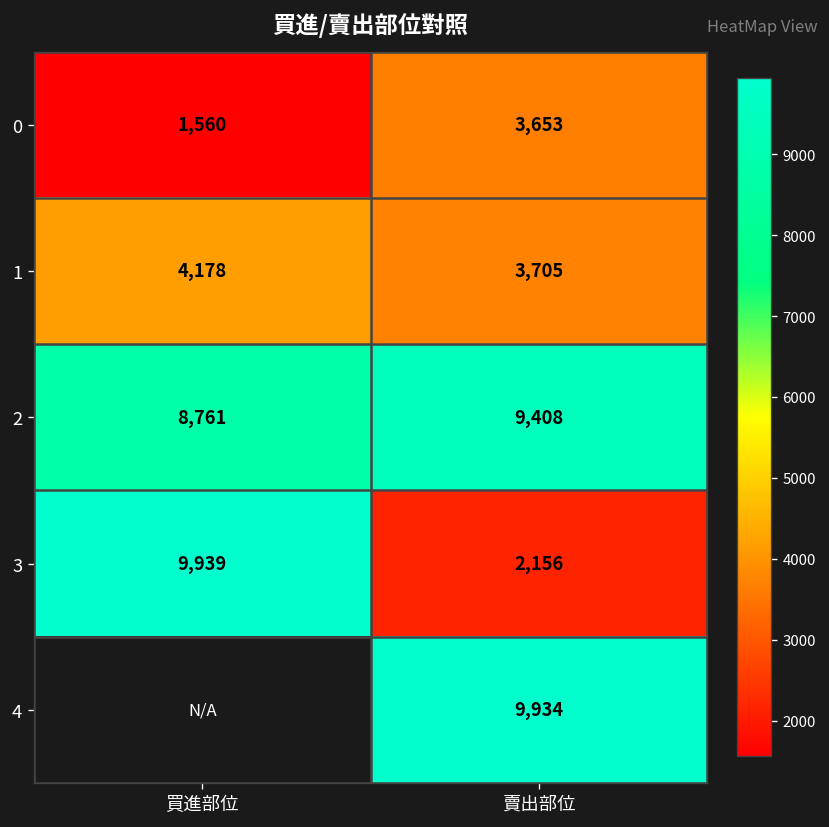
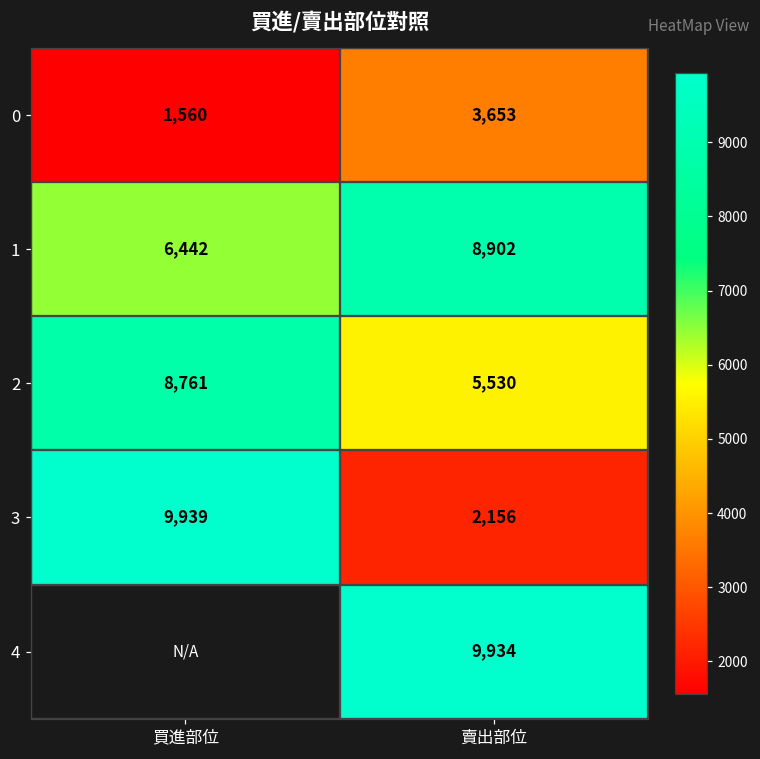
  {
    "0": {
      "買進部位": "1,560",
      "賣出部位": "3,653"
    },
    "1": {
-     "買進部位": "4,178",
-     "賣出部位": "3,705"
+     "買進部位": "6,442",
+     "賣出部位": "8,902"
    },
    "2": {
      "買進部位": "8,761",
-     "賣出部位": "9,408"
+     "賣出部位": "5,530"
    },
    "3": {
      "買進部位": "9,939",
      "賣出部位": "2,156"
    },
    "4": {
      "賣出部位": "9,934"
    }
  }
